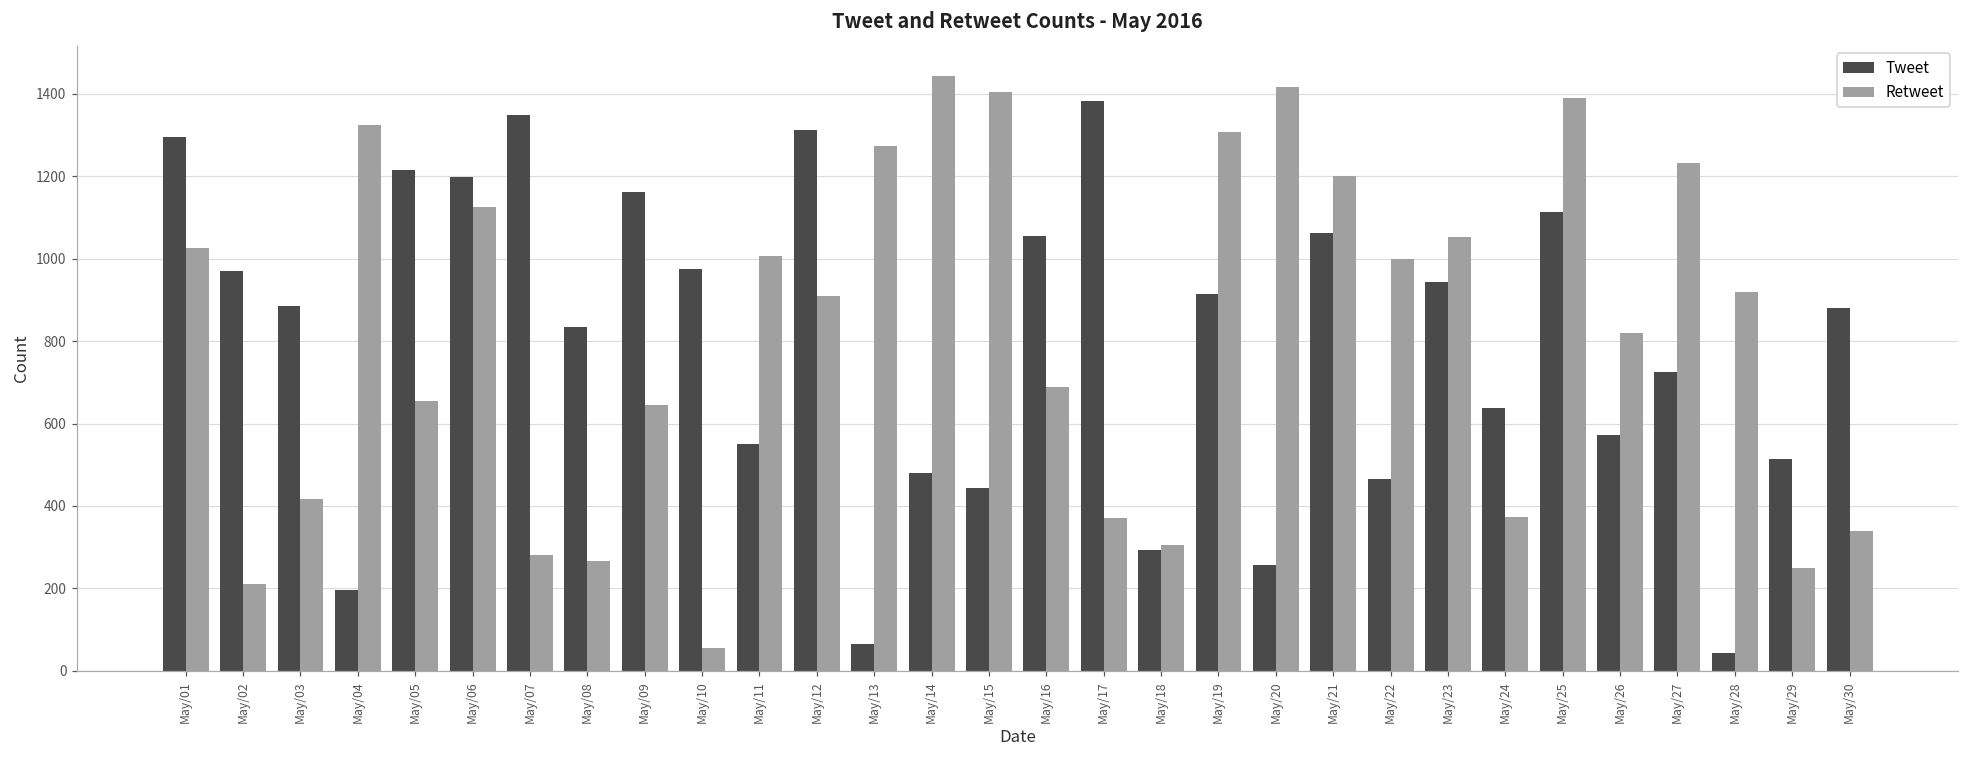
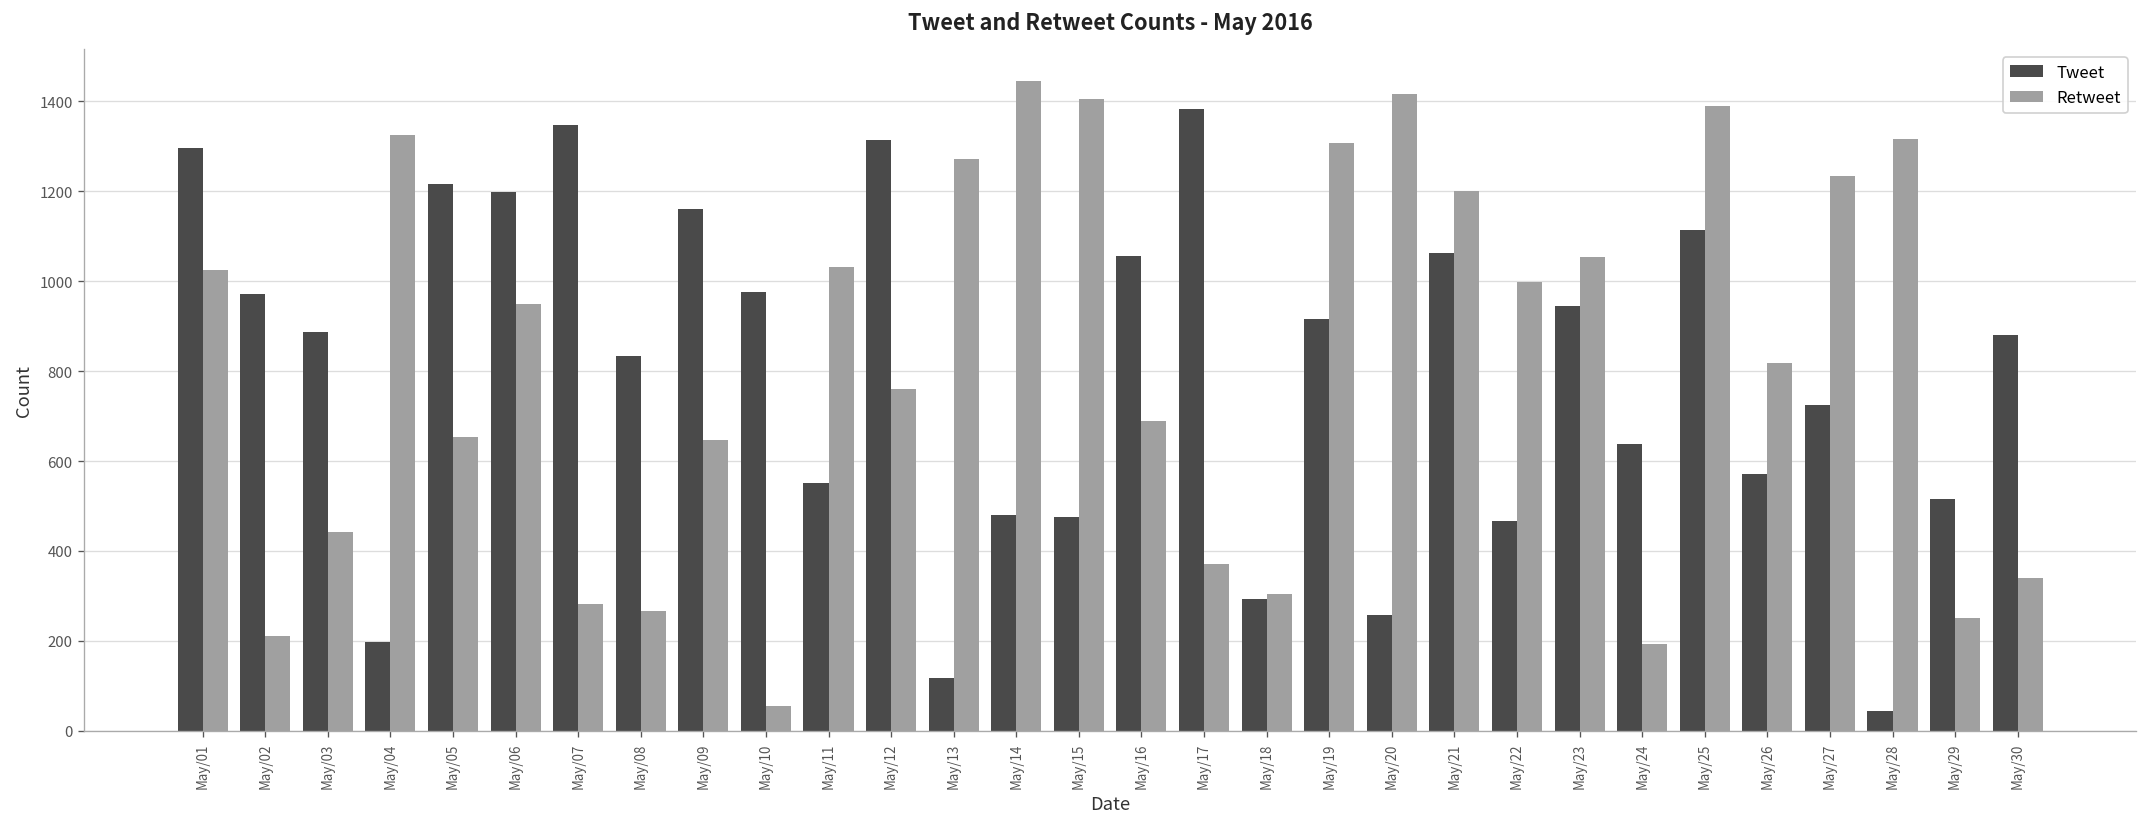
  {
    "Tweet": {
      "May/01": 1300,
      "May/02": 970,
      "May/03": 890,
      "May/04": 200,
      "May/05": 1220,
      "May/06": 1200,
      "May/07": 1350,
      "May/08": 830,
      "May/09": 1160,
      "May/10": 980,
      "May/11": 550,
      "May/12": 1310,
-     "May/13": 70,
+     "May/13": 120,
      "May/14": 480,
-     "May/15": 440,
+     "May/15": 480,
      "May/16": 1060,
      "May/17": 1380,
      "May/18": 290,
      "May/19": 920,
      "May/20": 260,
      "May/21": 1060,
      "May/22": 470,
      "May/23": 940,
      "May/24": 640,
      "May/25": 1110,
      "May/26": 570,
      "May/27": 720,
      "May/28": 40,
      "May/29": 520,
      "May/30": 880
    },
    "Retweet": {
      "May/01": 1030,
      "May/02": 210,
-     "May/03": 420,
+     "May/03": 440,
      "May/04": 1320,
      "May/05": 650,
-     "May/06": 1130,
+     "May/06": 950,
      "May/07": 280,
      "May/08": 270,
      "May/09": 650,
      "May/10": 60,
-     "May/11": 1010,
-     "May/12": 910,
+     "May/11": 1030,
+     "May/12": 760,
      "May/13": 1270,
      "May/14": 1440,
      "May/15": 1410,
      "May/16": 690,
      "May/17": 370,
      "May/18": 310,
      "May/19": 1310,
      "May/20": 1420,
      "May/21": 1200,
      "May/22": 1000,
      "May/23": 1050,
-     "May/24": 370,
+     "May/24": 190,
      "May/25": 1390,
      "May/26": 820,
      "May/27": 1230,
-     "May/28": 920,
+     "May/28": 1320,
      "May/29": 250,
      "May/30": 340
    }
  }
